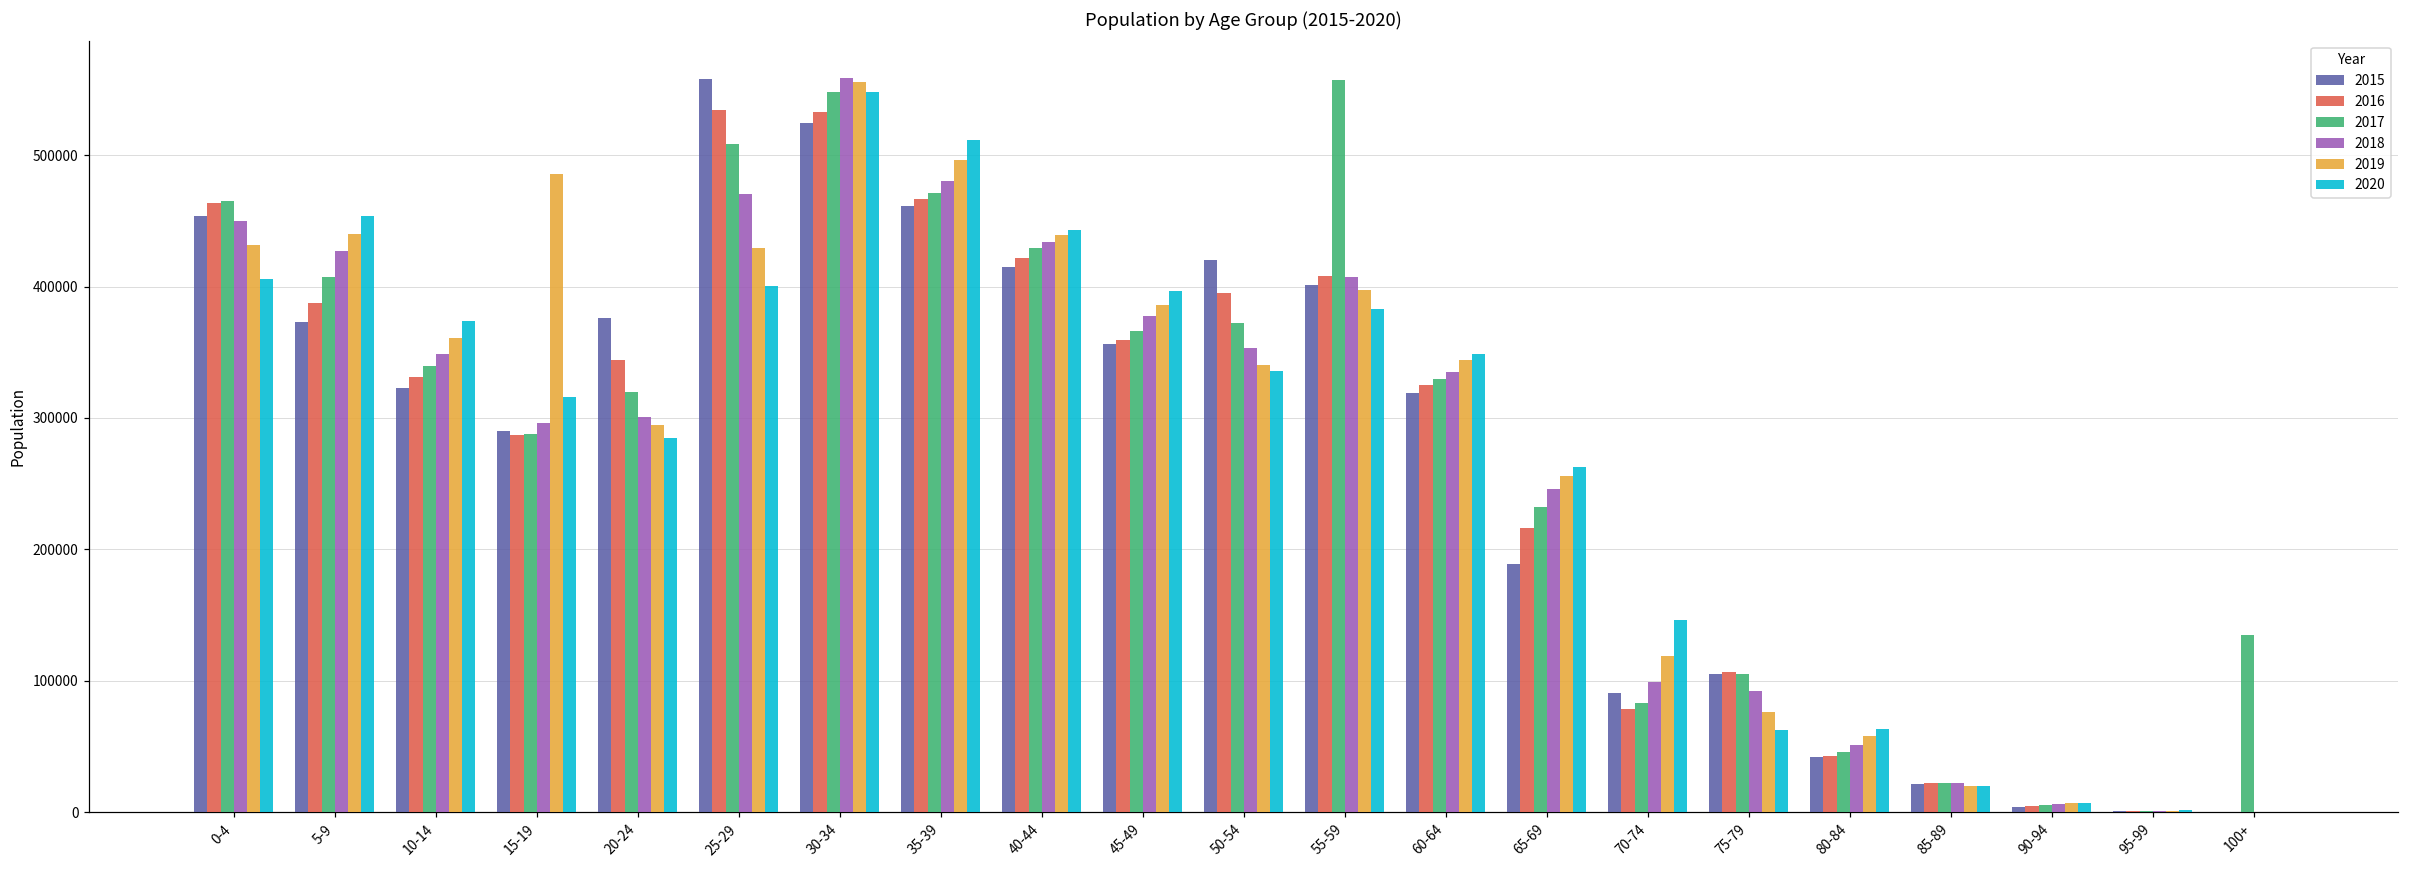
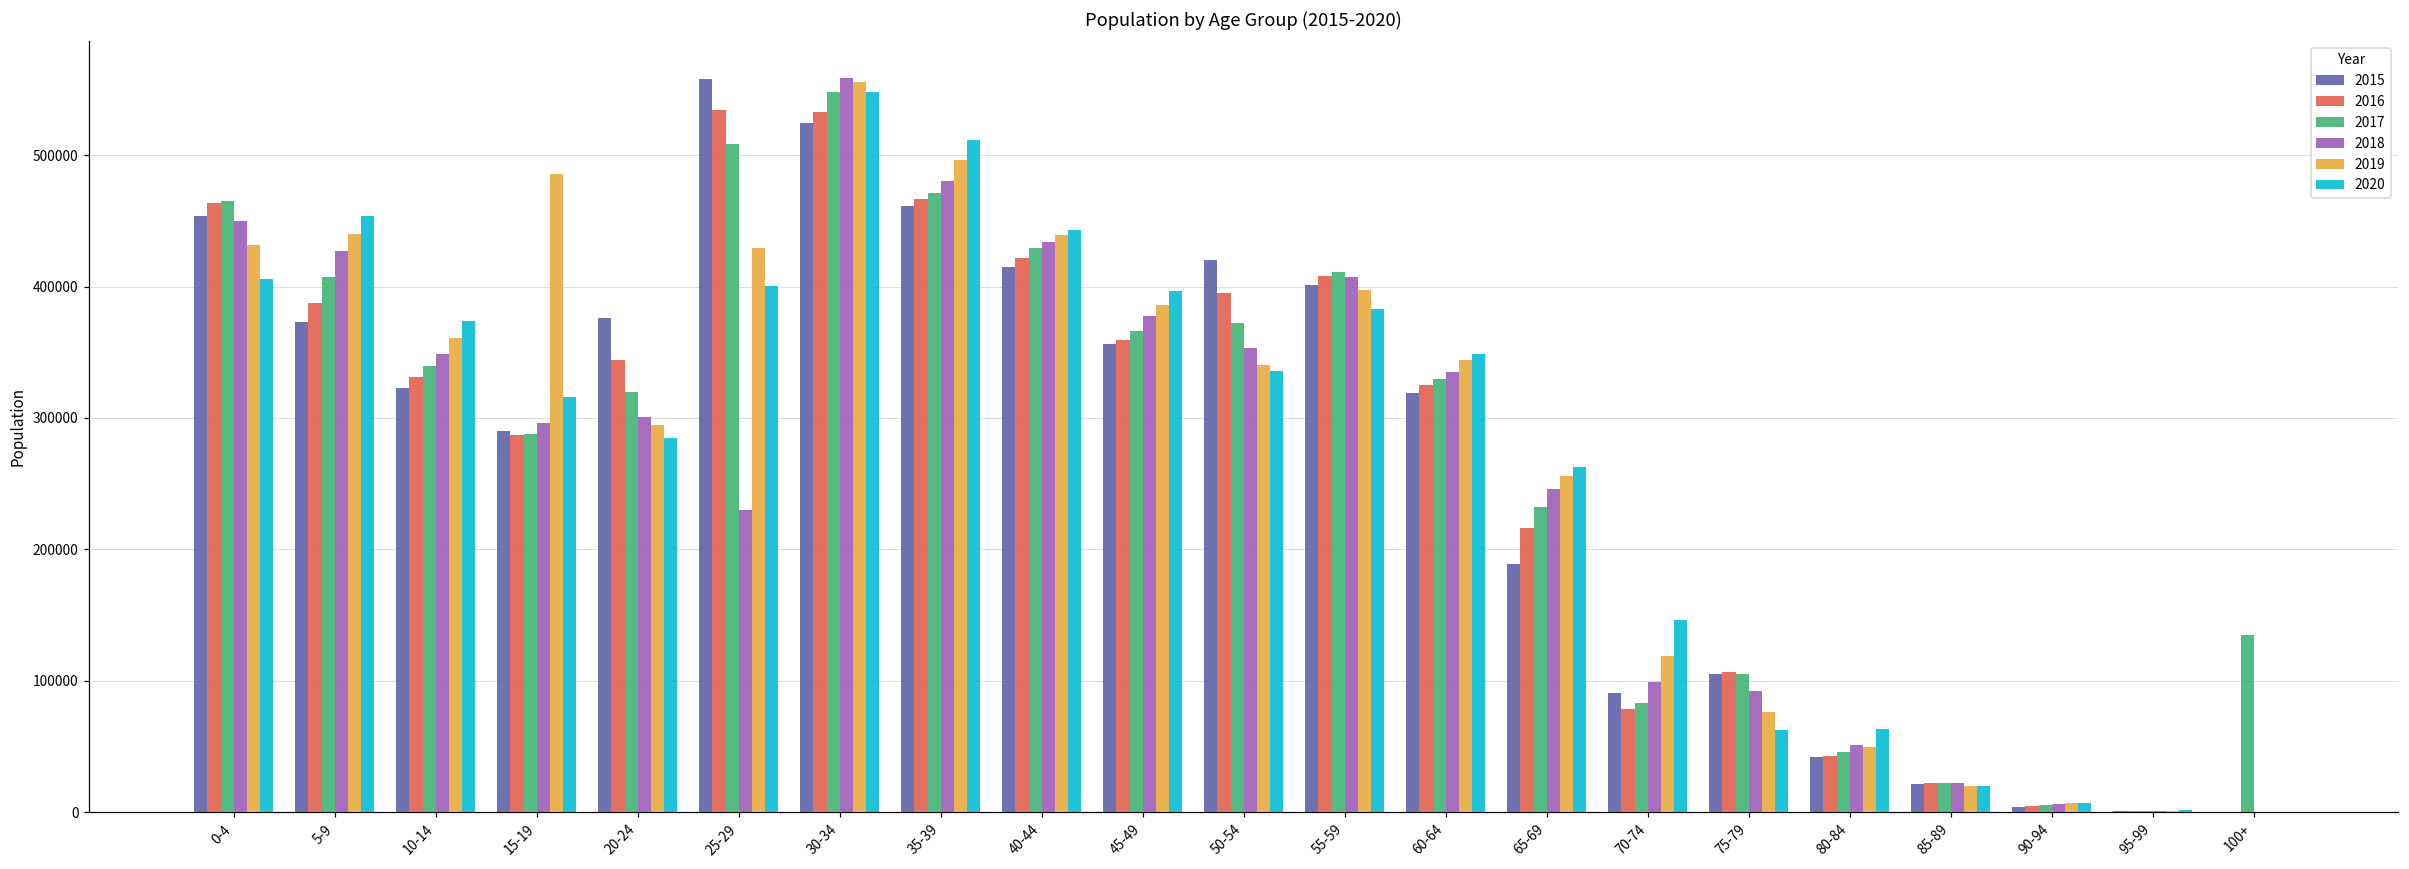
  {
    "2015": {
      "0-4": 454000,
      "5-9": 373000,
      "10-14": 323000,
      "15-19": 290000,
      "20-24": 376000,
      "25-29": 558000,
      "30-34": 524000,
      "35-39": 461000,
      "40-44": 415000,
      "45-49": 357000,
      "50-54": 421000,
      "55-59": 401000,
      "60-64": 319000,
      "65-69": 189000,
      "70-74": 90000,
      "75-79": 105000,
      "80-84": 42000,
      "85-89": 21000,
      "90-94": 4000
    },
    "2016": {
      "0-4": 464000,
      "5-9": 388000,
      "10-14": 331000,
      "15-19": 287000,
      "20-24": 344000,
      "25-29": 535000,
      "30-34": 533000,
      "35-39": 467000,
      "40-44": 422000,
      "45-49": 359000,
      "50-54": 395000,
      "55-59": 408000,
      "60-64": 325000,
      "65-69": 216000,
      "70-74": 79000,
      "75-79": 107000,
      "80-84": 43000,
      "85-89": 22000,
      "90-94": 5000
    },
    "2017": {
      "0-4": 465000,
      "5-9": 408000,
      "10-14": 340000,
      "15-19": 287000,
      "20-24": 320000,
      "25-29": 509000,
      "30-34": 548000,
      "35-39": 471000,
      "40-44": 430000,
      "45-49": 366000,
      "50-54": 373000,
-     "55-59": 558000,
+     "55-59": 411000,
      "60-64": 330000,
      "65-69": 232000,
      "70-74": 83000,
      "75-79": 105000,
      "80-84": 46000,
      "85-89": 22000,
      "90-94": 5000,
      "100+": 135000
    },
    "2018": {
      "0-4": 450000,
      "5-9": 427000,
      "10-14": 349000,
      "15-19": 296000,
      "20-24": 300000,
-     "25-29": 470000,
+     "25-29": 230000,
      "30-34": 559000,
      "35-39": 481000,
      "40-44": 434000,
      "45-49": 378000,
      "50-54": 354000,
      "55-59": 407000,
      "60-64": 335000,
      "65-69": 246000,
      "70-74": 99000,
      "75-79": 92000,
      "80-84": 51000,
      "85-89": 22000,
      "90-94": 6000
    },
    "2019": {
      "0-4": 432000,
      "5-9": 440000,
      "10-14": 361000,
      "15-19": 486000,
      "20-24": 294000,
      "25-29": 429000,
      "30-34": 555000,
      "35-39": 496000,
      "40-44": 439000,
      "45-49": 386000,
      "50-54": 340000,
      "55-59": 398000,
      "60-64": 344000,
      "65-69": 256000,
      "70-74": 118000,
      "75-79": 76000,
-     "80-84": 58000,
+     "80-84": 50000,
      "85-89": 20000,
      "90-94": 7000
    },
    "2020": {
      "0-4": 406000,
      "5-9": 454000,
      "10-14": 374000,
      "15-19": 316000,
      "20-24": 285000,
      "25-29": 401000,
      "30-34": 548000,
      "35-39": 511000,
      "40-44": 443000,
      "45-49": 397000,
      "50-54": 336000,
      "55-59": 383000,
      "60-64": 349000,
      "65-69": 263000,
      "70-74": 146000,
      "75-79": 62000,
      "80-84": 63000,
      "85-89": 20000,
      "90-94": 7000
    }
  }
